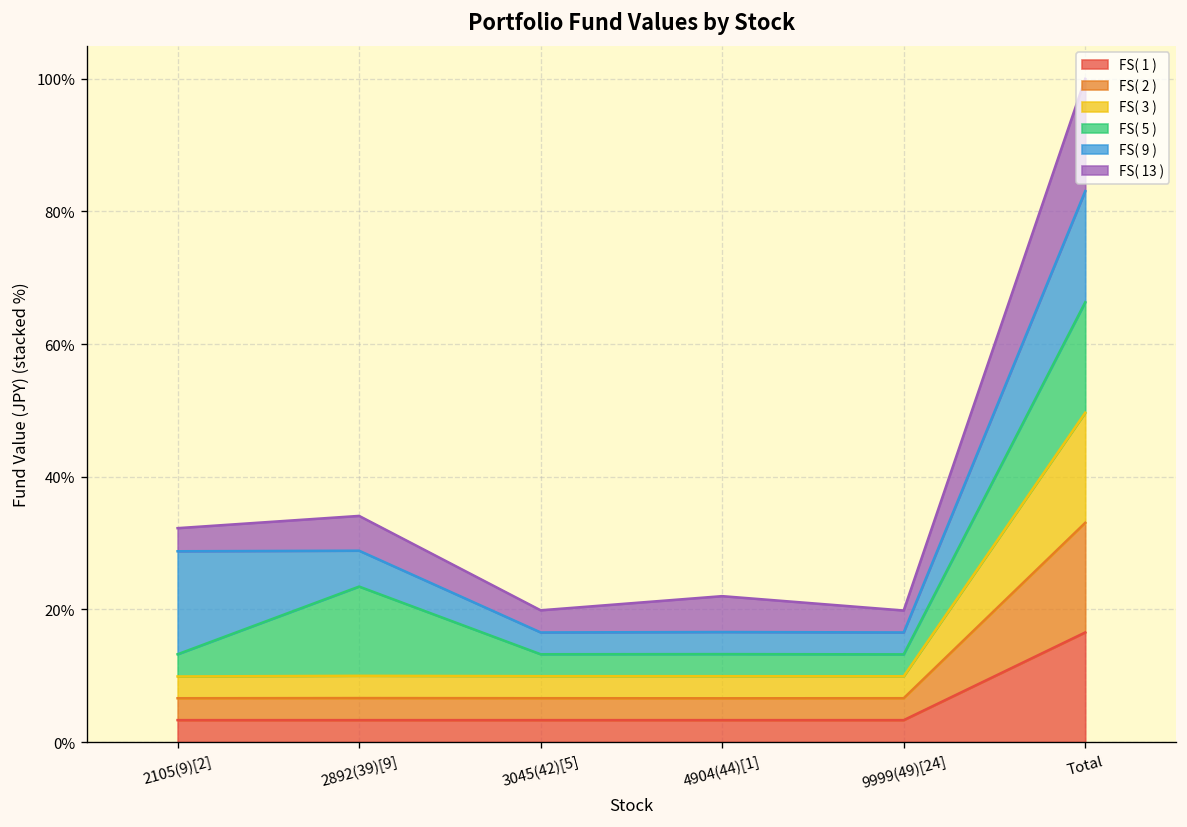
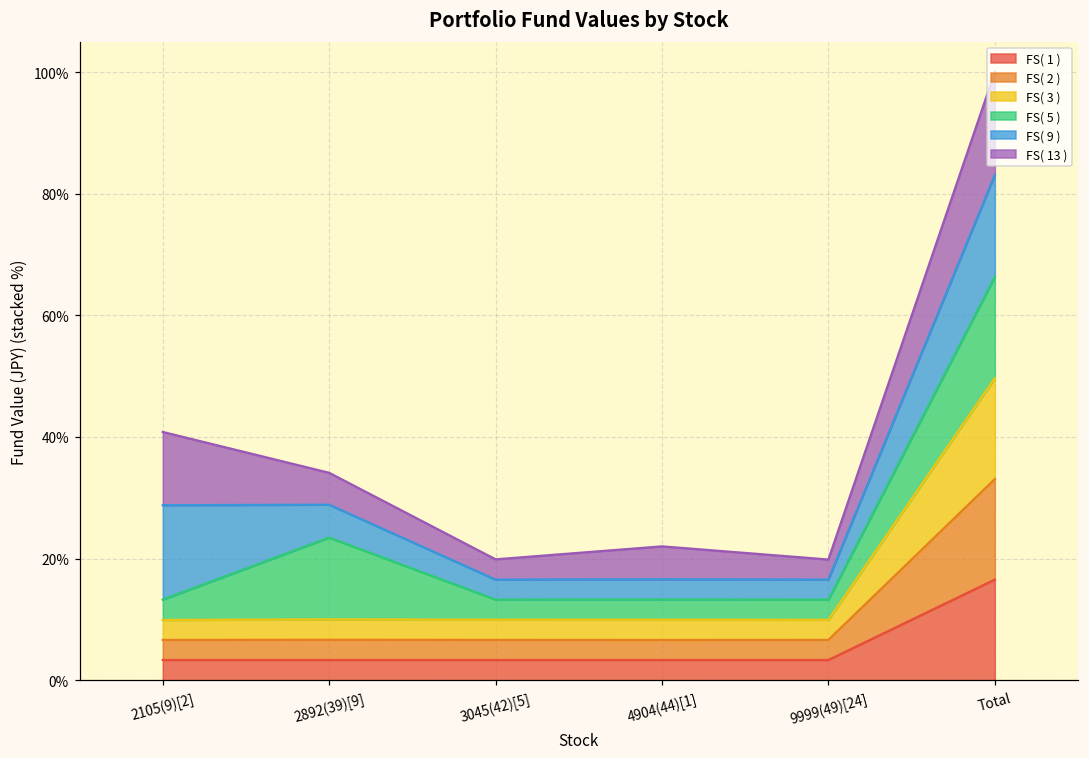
  {
    "FS( 3 )": {
      "2105(9)[2]": "3%",
      "2892(39)[9]": "3%",
      "3045(42)[5]": "3%",
      "4904(44)[1]": "3%",
      "9999(49)[24]": "3%",
      "Total": "17%"
    },
    "FS( 5 )": {
      "2105(9)[2]": "3%",
      "2892(39)[9]": "13%",
      "3045(42)[5]": "3%",
      "4904(44)[1]": "3%",
      "9999(49)[24]": "3%",
      "Total": "17%"
    },
    "FS( 9 )": {
      "2105(9)[2]": "16%",
      "2892(39)[9]": "5%",
      "3045(42)[5]": "3%",
      "4904(44)[1]": "3%",
      "9999(49)[24]": "3%",
      "Total": "17%"
    },
    "FS( 13 )": {
-     "2105(9)[2]": "3%",
+     "2105(9)[2]": "12%",
      "2892(39)[9]": "5%",
      "3045(42)[5]": "3%",
      "4904(44)[1]": "5%",
      "9999(49)[24]": "3%"
    }
  }
